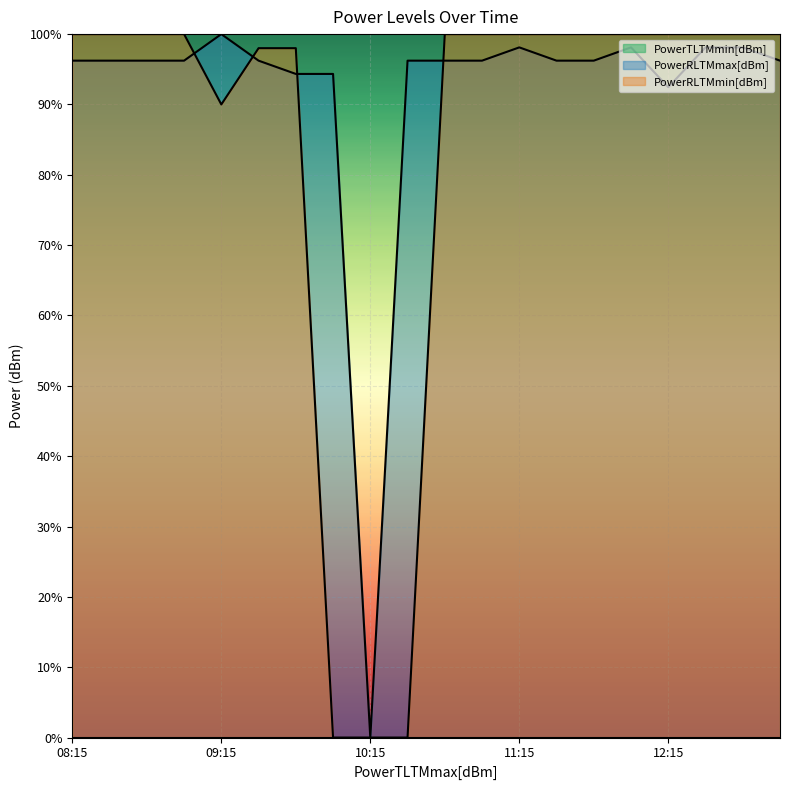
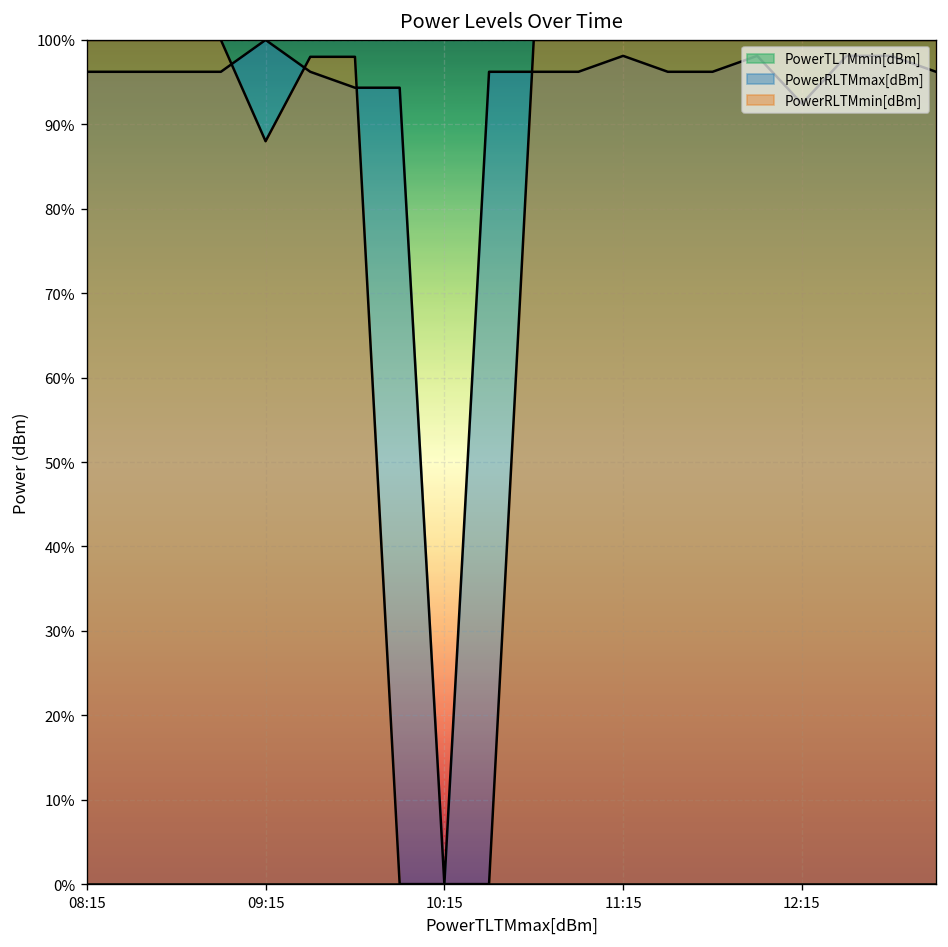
  {
    "PowerTLTMmin[dBm]": {
      "08:15": "0%",
      "09:15": "0%",
      "11:15": "0%",
      "12:15": "0%"
    },
    "PowerRLTMmax[dBm]": {
      "08:15": "96%",
      "09:15": "100%",
      "11:15": "98%"
    },
    "PowerRLTMmin[dBm]": {
      "08:15": "100%",
-     "09:15": "90%",
+     "09:15": "88%",
      "11:15": "100%",
      "12:15": "100%"
    }
  }
